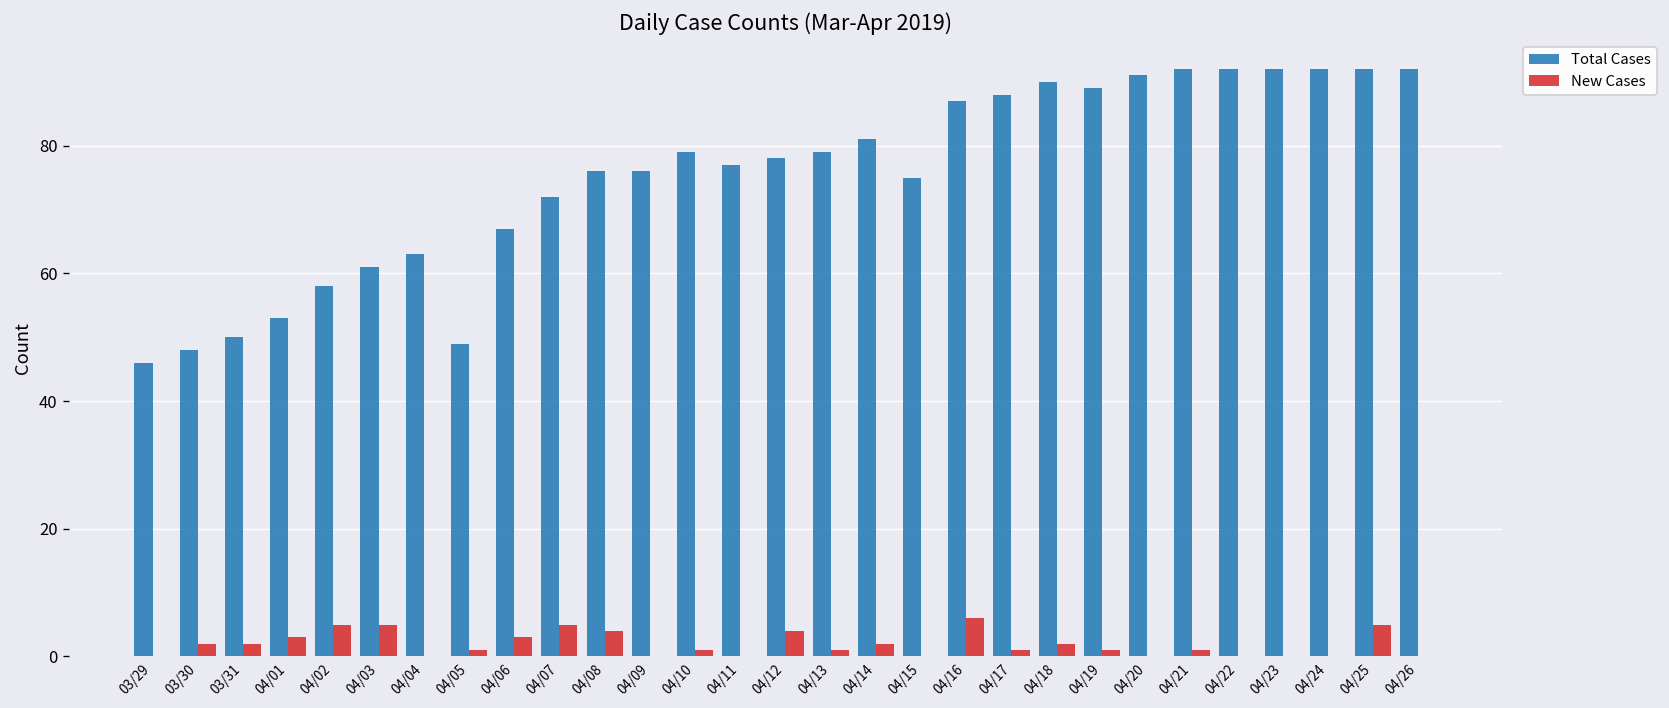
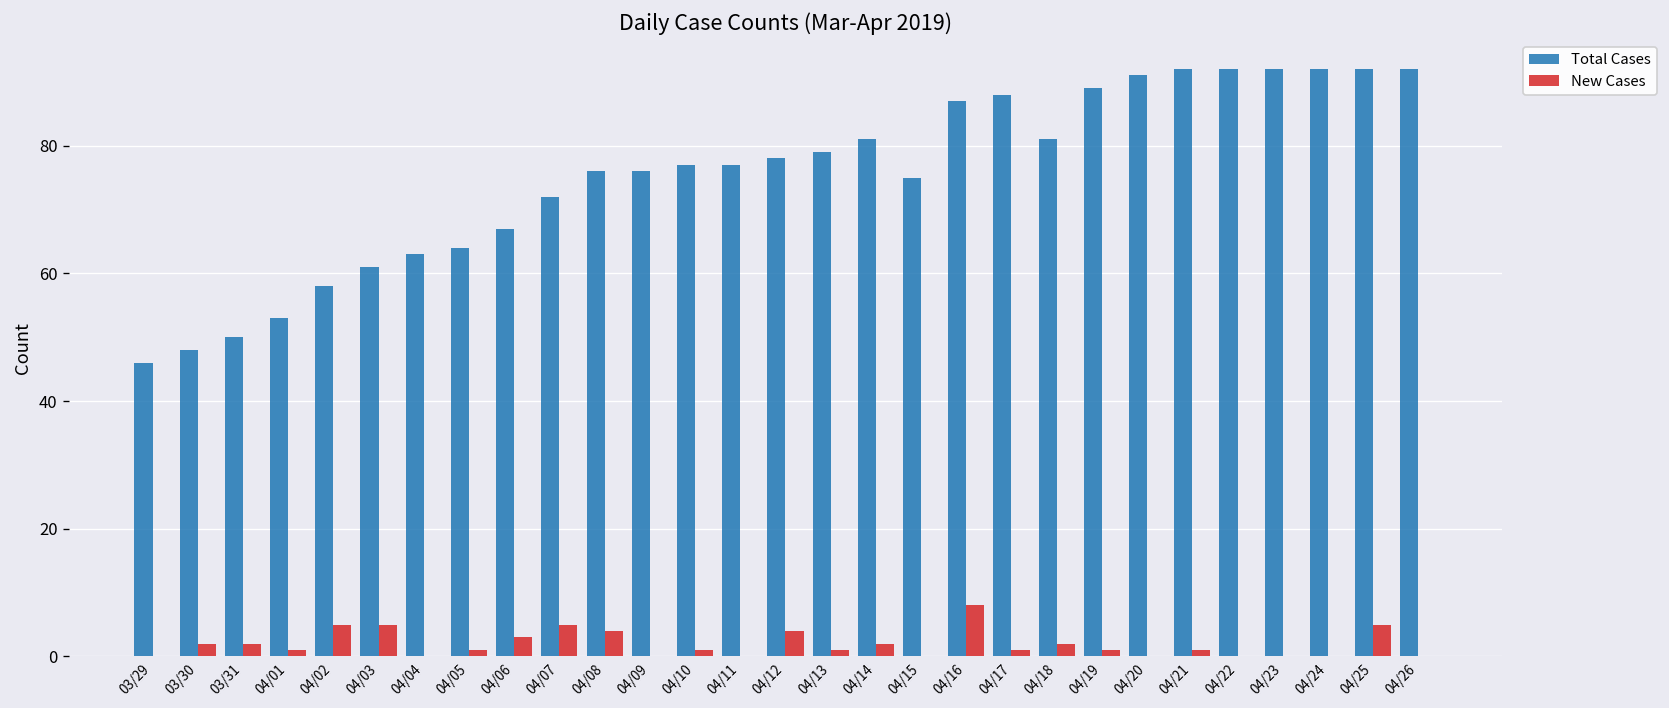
  {
    "Total Cases": {
      "03/29": 46,
      "03/30": 48,
      "03/31": 50,
      "04/01": 53,
      "04/02": 58,
      "04/03": 61,
      "04/04": 63,
-     "04/05": 49,
+     "04/05": 64,
      "04/06": 67,
      "04/07": 72,
      "04/08": 76,
      "04/09": 76,
-     "04/10": 79,
+     "04/10": 77,
      "04/11": 77,
      "04/12": 78,
      "04/13": 79,
      "04/14": 81,
      "04/15": 75,
      "04/16": 87,
      "04/17": 88,
-     "04/18": 90,
+     "04/18": 81,
      "04/19": 89,
      "04/20": 91,
      "04/21": 92,
      "04/22": 92,
      "04/23": 92,
      "04/24": 92,
      "04/25": 92,
      "04/26": 92
    },
    "New Cases": {
      "03/29": 0,
      "03/30": 2,
      "03/31": 2,
-     "04/01": 3,
+     "04/01": 1,
      "04/02": 5,
      "04/03": 5,
      "04/04": 0,
      "04/05": 1,
      "04/06": 3,
      "04/07": 5,
      "04/08": 4,
      "04/09": 0,
      "04/10": 1,
      "04/11": 0,
      "04/12": 4,
      "04/13": 1,
      "04/14": 2,
      "04/15": 0,
-     "04/16": 6,
+     "04/16": 8,
      "04/17": 1,
      "04/18": 2,
      "04/19": 1,
      "04/20": 0,
      "04/21": 1,
      "04/22": 0,
      "04/23": 0,
      "04/24": 0,
      "04/25": 5,
      "04/26": 0
    }
  }
